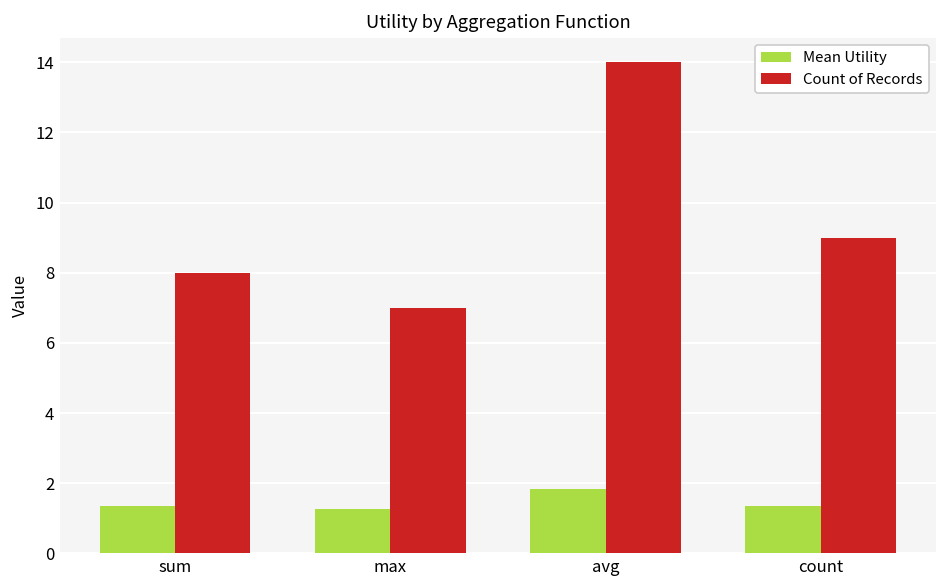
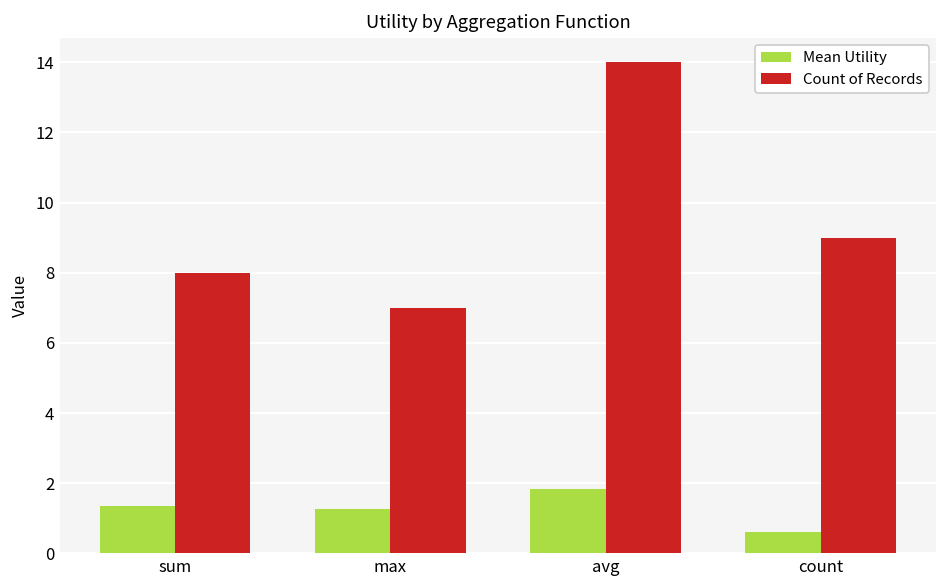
  {
    "Mean Utility": {
      "sum": 1.3,
      "max": 1.3,
      "avg": 1.8,
-     "count": 1.3
+     "count": 0.6
    },
    "Count of Records": {
      "sum": 8.0,
      "max": 7.0,
      "avg": 14.0,
      "count": 9.0
    }
  }
